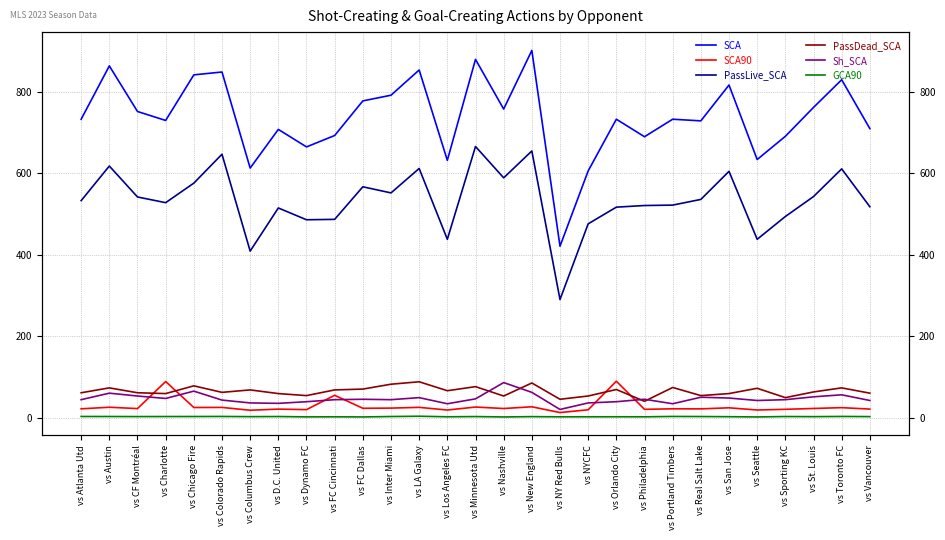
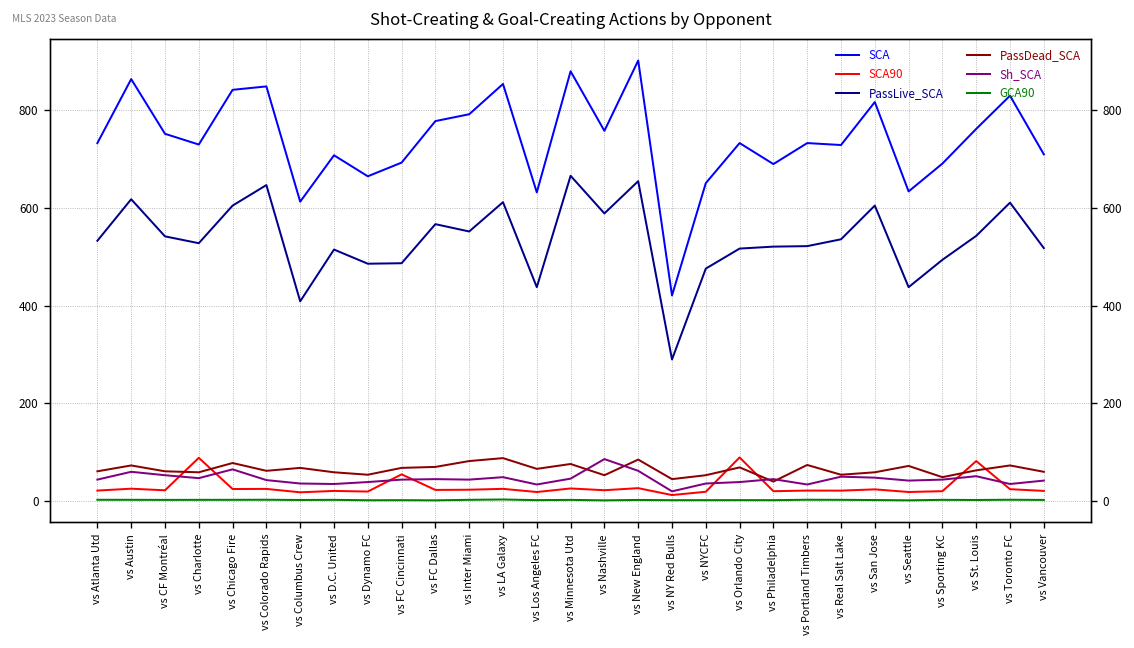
  {
    "SCA": {
      "vs Atlanta Utd": 730,
      "vs Austin": 860,
      "vs CF Montréal": 750,
      "vs Charlotte": 730,
      "vs Chicago Fire": 840,
      "vs Colorado Rapids": 850,
      "vs Columbus Crew": 610,
      "vs D.C. United": 710,
      "vs Dynamo FC": 670,
      "vs FC Cincinnati": 690,
      "vs FC Dallas": 780,
      "vs Inter Miami": 790,
      "vs LA Galaxy": 850,
      "vs Los Angeles FC": 630,
      "vs Minnesota Utd": 880,
      "vs Nashville": 760,
      "vs New England": 900,
      "vs NY Red Bulls": 420,
-     "vs NYCFC": 610,
+     "vs NYCFC": 650,
      "vs Orlando City": 730,
      "vs Philadelphia": 690,
      "vs Portland Timbers": 730,
      "vs Real Salt Lake": 730,
      "vs San Jose": 820,
      "vs Seattle": 630,
      "vs Sporting KC": 690,
      "vs St. Louis": 760,
      "vs Toronto FC": 830,
      "vs Vancouver": 710
    },
    "SCA90": {
      "vs Atlanta Utd": 20,
      "vs Austin": 30,
      "vs CF Montréal": 20,
      "vs Charlotte": 90,
      "vs Chicago Fire": 20,
      "vs Colorado Rapids": 20,
      "vs Columbus Crew": 20,
      "vs D.C. United": 20,
      "vs Dynamo FC": 20,
      "vs FC Cincinnati": 50,
      "vs FC Dallas": 20,
      "vs Inter Miami": 20,
      "vs LA Galaxy": 30,
      "vs Los Angeles FC": 20,
      "vs Minnesota Utd": 30,
      "vs Nashville": 20,
      "vs New England": 30,
      "vs NY Red Bulls": 10,
      "vs NYCFC": 20,
      "vs Orlando City": 90,
      "vs Philadelphia": 20,
      "vs Portland Timbers": 20,
      "vs Real Salt Lake": 20,
      "vs San Jose": 20,
      "vs Seattle": 20,
      "vs Sporting KC": 20,
-     "vs St. Louis": 20,
+     "vs St. Louis": 80,
      "vs Toronto FC": 20,
      "vs Vancouver": 20
    },
    "PassLive_SCA": {
      "vs Atlanta Utd": 530,
      "vs Austin": 620,
      "vs CF Montréal": 540,
      "vs Charlotte": 530,
-     "vs Chicago Fire": 580,
+     "vs Chicago Fire": 610,
      "vs Colorado Rapids": 650,
      "vs Columbus Crew": 410,
      "vs D.C. United": 520,
      "vs Dynamo FC": 490,
      "vs FC Cincinnati": 490,
      "vs FC Dallas": 570,
      "vs Inter Miami": 550,
      "vs LA Galaxy": 610,
      "vs Los Angeles FC": 440,
      "vs Minnesota Utd": 670,
      "vs Nashville": 590,
      "vs New England": 660,
      "vs NY Red Bulls": 290,
      "vs NYCFC": 480,
      "vs Orlando City": 520,
      "vs Philadelphia": 520,
      "vs Portland Timbers": 520,
      "vs Real Salt Lake": 540,
      "vs San Jose": 610,
      "vs Seattle": 440,
      "vs Sporting KC": 490,
      "vs St. Louis": 540,
      "vs Toronto FC": 610,
      "vs Vancouver": 520
    },
    "PassDead_SCA": {
      "vs Atlanta Utd": 60,
      "vs Austin": 70,
      "vs CF Montréal": 60,
      "vs Charlotte": 60,
      "vs Chicago Fire": 80,
      "vs Colorado Rapids": 60,
      "vs Columbus Crew": 70,
      "vs D.C. United": 60,
      "vs Dynamo FC": 50,
      "vs FC Cincinnati": 70,
      "vs FC Dallas": 70,
      "vs Inter Miami": 80,
      "vs LA Galaxy": 90,
      "vs Los Angeles FC": 70,
      "vs Minnesota Utd": 80,
      "vs Nashville": 50,
      "vs New England": 90,
      "vs NY Red Bulls": 50,
      "vs NYCFC": 50,
      "vs Orlando City": 70,
      "vs Portland Timbers": 70,
      "vs San Jose": 60,
      "vs Seattle": 70,
      "vs St. Louis": 60,
      "vs Toronto FC": 70,
      "vs Vancouver": 60
    },
    "Sh_SCA": {
      "vs Atlanta Utd": 40,
      "vs Austin": 60,
      "vs CF Montréal": 50,
      "vs Charlotte": 50,
      "vs Chicago Fire": 70,
      "vs Colorado Rapids": 40,
      "vs Columbus Crew": 40,
      "vs D.C. United": 40,
      "vs Dynamo FC": 40,
      "vs FC Cincinnati": 40,
      "vs FC Dallas": 50,
      "vs Inter Miami": 40,
      "vs LA Galaxy": 50,
      "vs Los Angeles FC": 30,
      "vs Minnesota Utd": 50,
      "vs Nashville": 90,
      "vs New England": 60,
      "vs NY Red Bulls": 20,
      "vs NYCFC": 40,
      "vs Orlando City": 40,
      "vs Portland Timbers": 30,
      "vs San Jose": 50,
      "vs Seattle": 40,
      "vs St. Louis": 50,
-     "vs Toronto FC": 60,
+     "vs Toronto FC": 40,
      "vs Vancouver": 40
    },
    "GCA90": {
      "vs Atlanta Utd": 0,
      "vs Austin": 0,
      "vs CF Montréal": 0,
      "vs Charlotte": 0,
      "vs Chicago Fire": 0,
      "vs Colorado Rapids": 0,
      "vs Columbus Crew": 0,
      "vs D.C. United": 0,
      "vs Dynamo FC": 0,
      "vs FC Cincinnati": 0,
      "vs FC Dallas": 0,
      "vs Inter Miami": 0,
      "vs LA Galaxy": 0,
      "vs Los Angeles FC": 0,
      "vs Minnesota Utd": 0,
      "vs Nashville": 0,
      "vs New England": 0,
      "vs NY Red Bulls": 0,
      "vs NYCFC": 0,
      "vs Orlando City": 0,
      "vs Philadelphia": 0,
      "vs Portland Timbers": 0,
      "vs Real Salt Lake": 0,
      "vs San Jose": 0,
      "vs Seattle": 0,
      "vs Sporting KC": 0,
      "vs St. Louis": 0,
      "vs Toronto FC": 0,
      "vs Vancouver": 0
    }
  }
